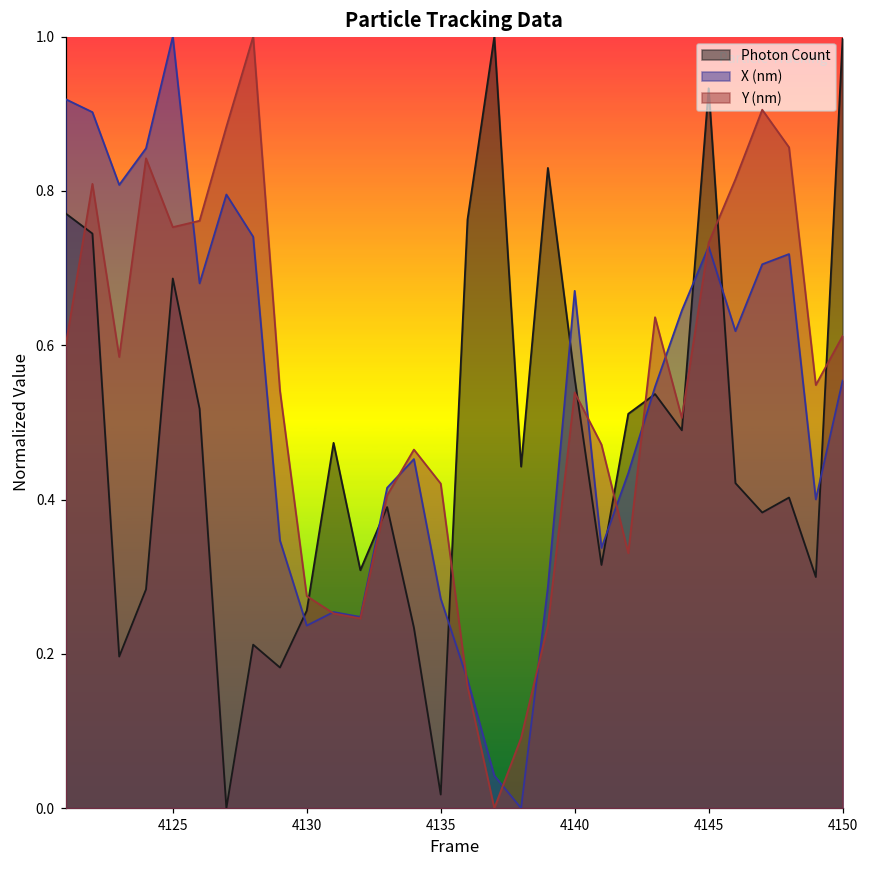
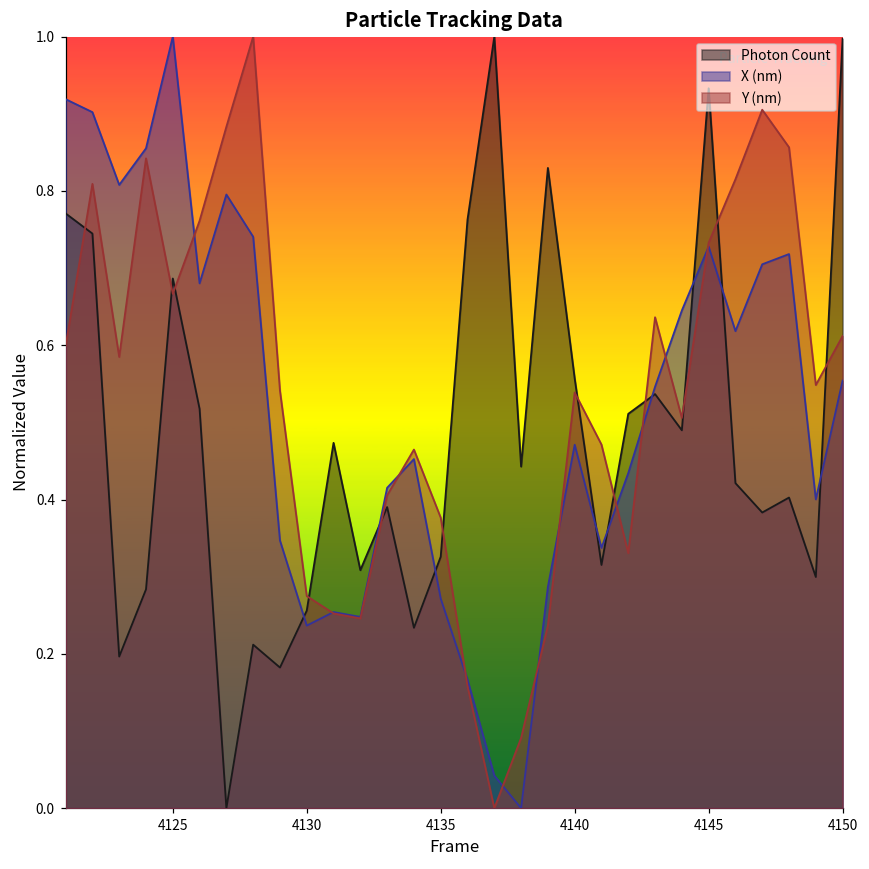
  {
    "Photon Count": {
      "4125": 0.69,
      "4130": 0.26,
-     "4135": 0.02,
+     "4135": 0.33,
      "4140": 0.56,
      "4150": 1.00
    },
    "X (nm)": {
      "4125": 1.00,
      "4130": 0.24,
      "4135": 0.27,
-     "4140": 0.67,
+     "4140": 0.47,
      "4145": 0.73,
      "4150": 0.55
    },
    "Y (nm)": {
-     "4125": 0.75,
+     "4125": 0.67,
      "4130": 0.27,
-     "4135": 0.42,
+     "4135": 0.38,
      "4140": 0.54,
      "4145": 0.73,
      "4150": 0.61
    }
  }
